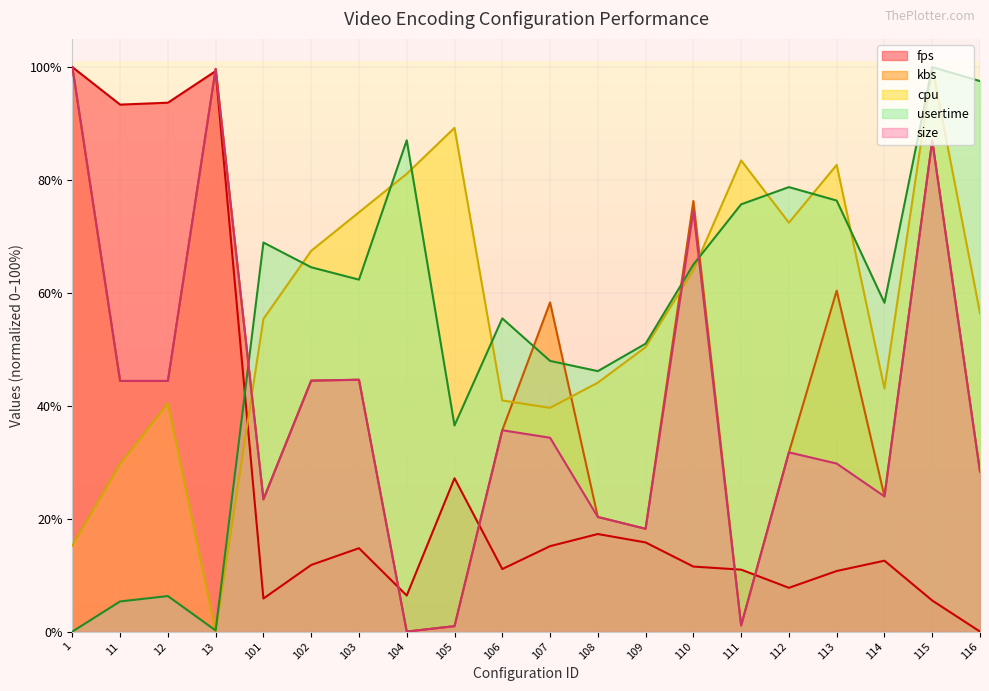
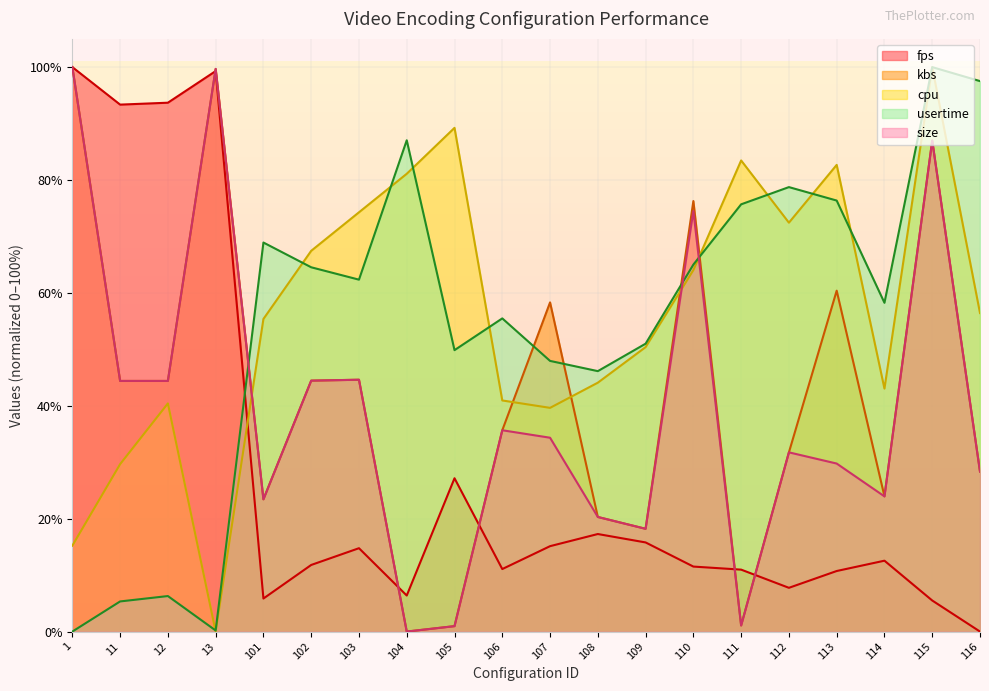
  {
    "fps": {
      "11": "93%",
      "12": "94%",
      "101": "6%",
      "102": "12%",
      "103": "15%",
      "104": "6%",
      "105": "27%",
      "106": "11%",
      "107": "15%",
      "108": "17%",
      "109": "16%",
      "110": "12%",
      "111": "11%",
      "112": "8%",
      "113": "11%",
      "114": "13%",
      "115": "6%",
      "116": "0%"
    },
    "kbs": {
      "107": "58%",
      "110": "76%",
      "113": "60%"
    },
    "cpu": {
      "1": "15%",
      "11": "30%",
      "12": "40%",
      "101": "55%",
      "102": "67%",
      "103": "74%",
      "104": "81%",
      "105": "89%",
      "106": "41%",
      "107": "40%",
      "108": "44%",
      "109": "50%",
      "110": "64%",
      "111": "83%",
      "112": "72%",
      "113": "83%",
      "114": "43%",
      "116": "56%"
    },
    "usertime": {
      "1": "0%",
      "11": "5%",
      "12": "6%",
      "101": "69%",
      "102": "65%",
      "103": "62%",
      "104": "87%",
-     "105": "37%",
+     "105": "50%",
      "106": "55%",
      "107": "48%",
      "108": "46%",
      "109": "51%",
      "110": "65%",
      "111": "76%",
      "112": "79%",
      "113": "76%",
      "114": "58%",
      "116": "98%"
    },
    "size": {
      "107": "34%",
      "110": "74%",
      "113": "30%"
    }
  }
